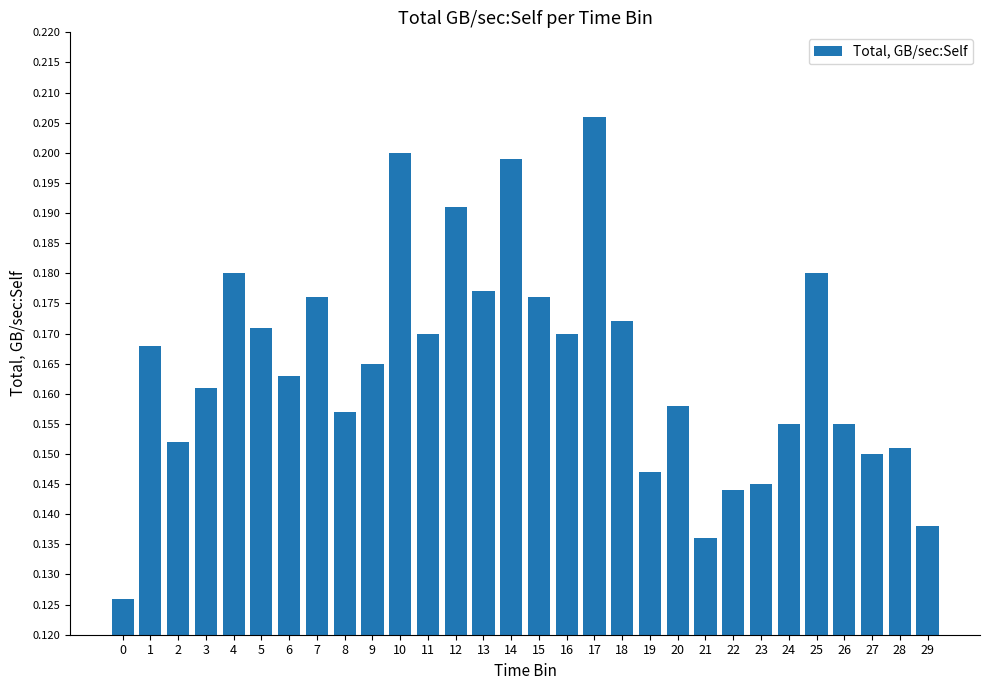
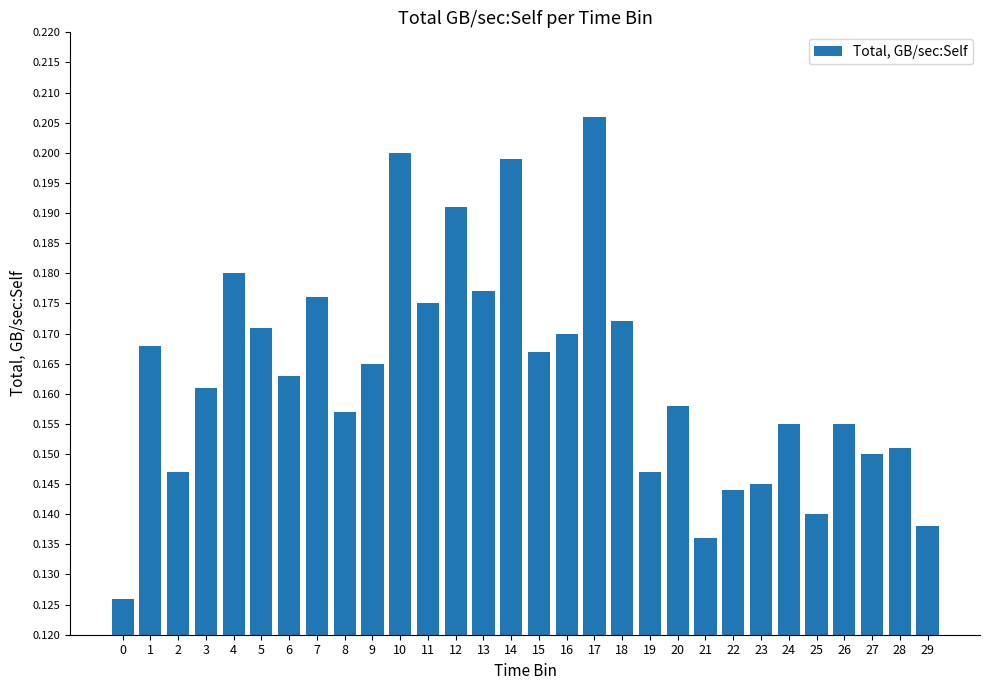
  {
    "0": 0.126,
    "1": 0.168,
-   "2": 0.152,
+   "2": 0.147,
    "3": 0.161,
    "4": 0.180,
    "5": 0.171,
    "6": 0.163,
    "7": 0.176,
    "8": 0.157,
    "9": 0.165,
    "10": 0.200,
-   "11": 0.170,
+   "11": 0.175,
    "12": 0.191,
    "13": 0.177,
    "14": 0.199,
-   "15": 0.176,
+   "15": 0.167,
    "16": 0.170,
    "17": 0.206,
    "18": 0.172,
    "19": 0.147,
    "20": 0.158,
    "21": 0.136,
    "22": 0.144,
    "23": 0.145,
    "24": 0.155,
-   "25": 0.18,
+   "25": 0.14,
    "26": 0.155,
    "27": 0.150,
    "28": 0.151,
    "29": 0.138
  }
